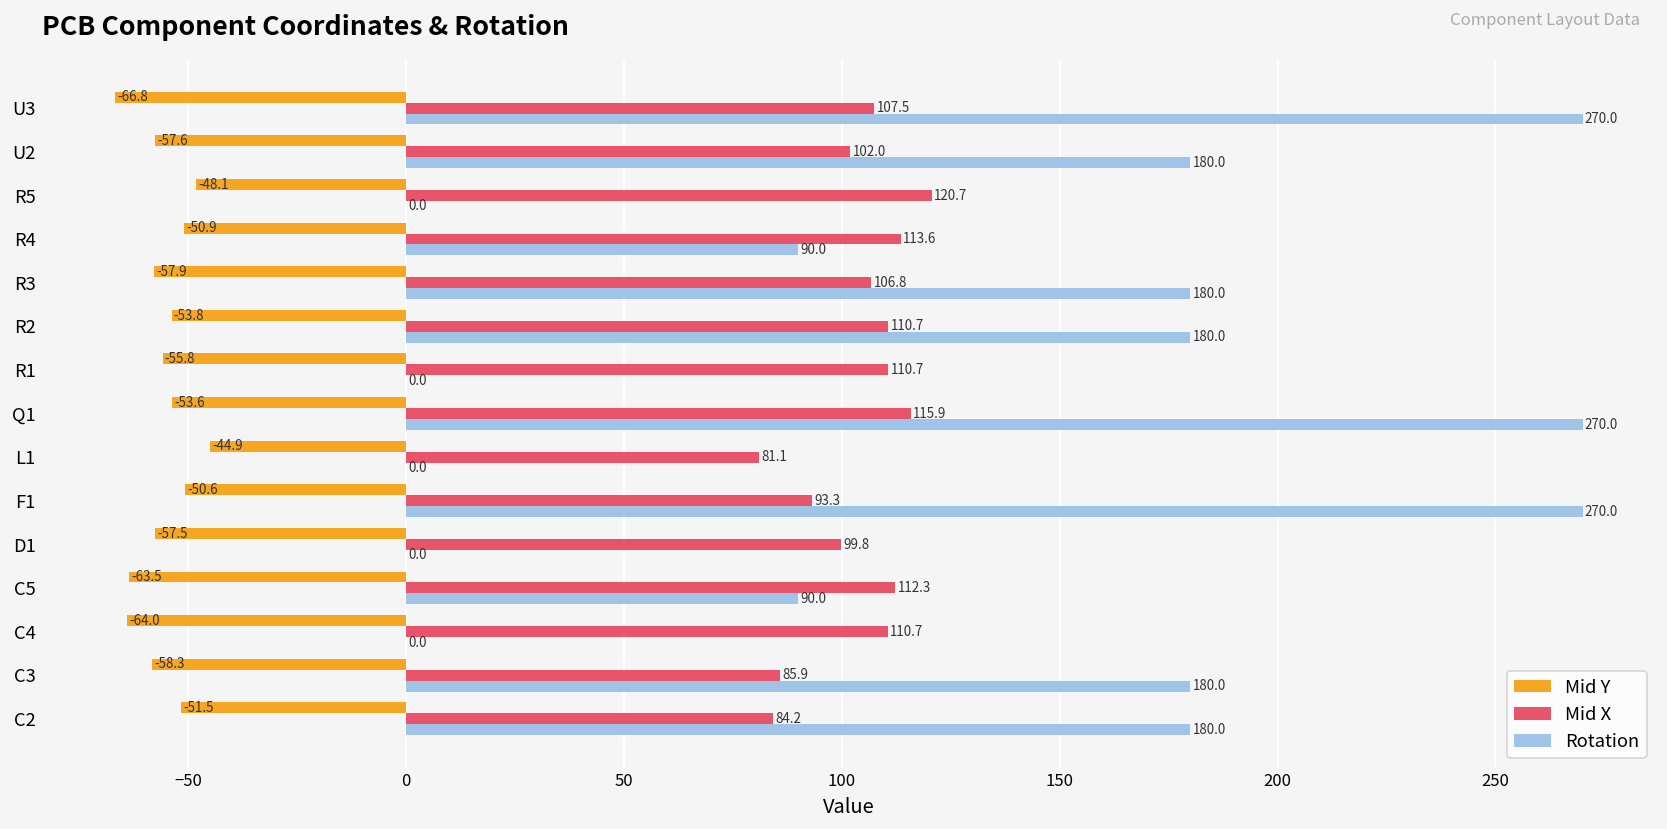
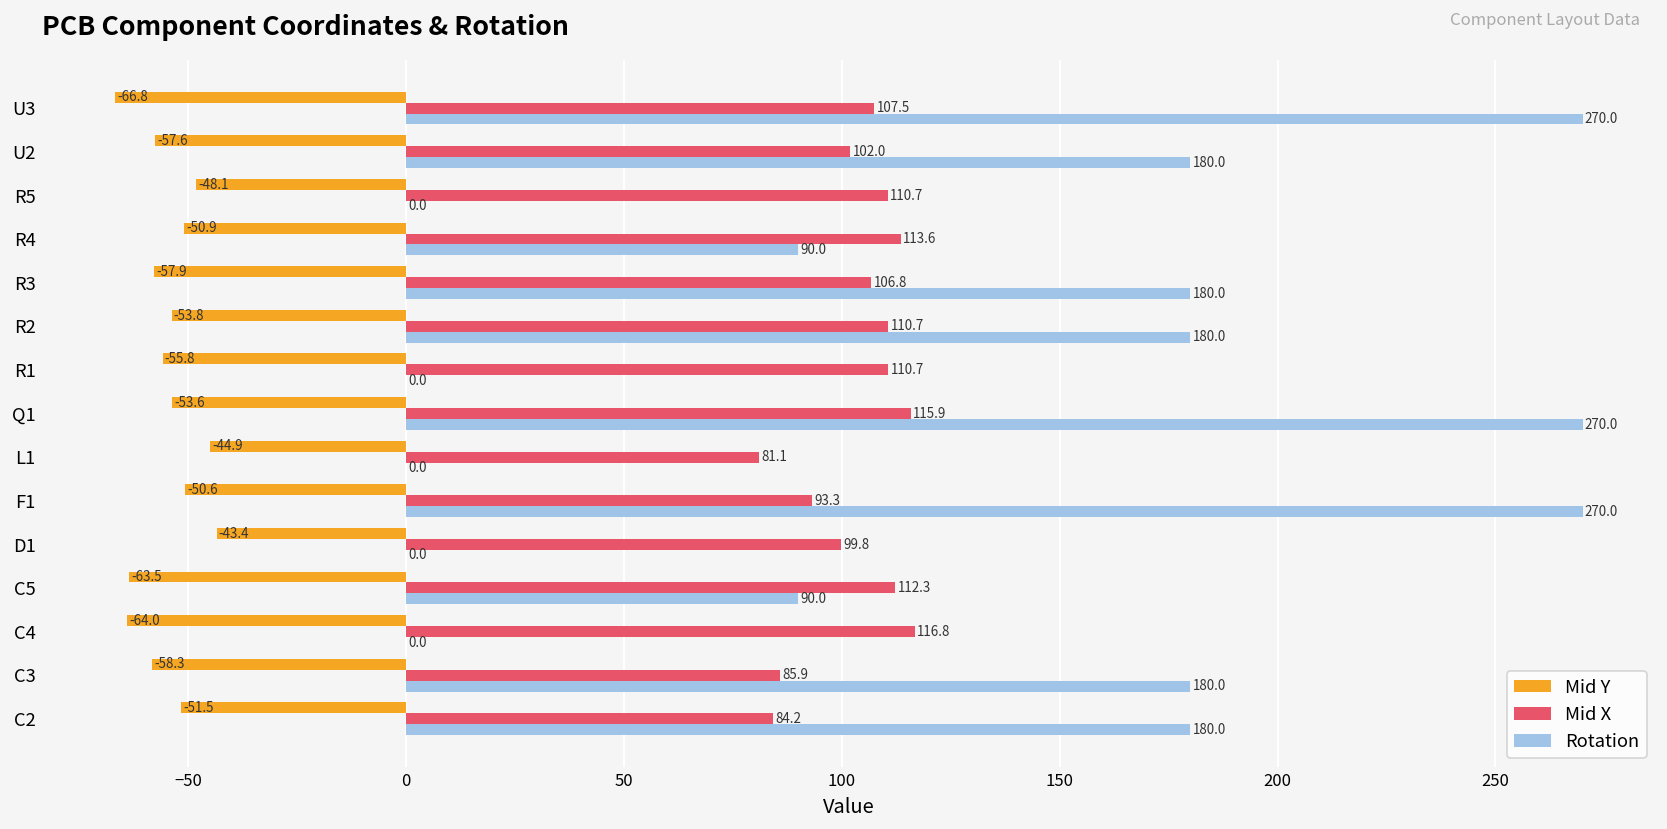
  {
    "Mid Y": {
      "U3": -66.8,
      "U2": -57.6,
      "R5": -48.1,
      "R4": -50.9,
      "R3": -57.9,
      "R2": -53.8,
      "R1": -55.8,
      "Q1": -53.6,
      "L1": -44.9,
      "F1": -50.6,
-     "D1": -57.5,
+     "D1": -43.4,
      "C5": -63.5,
      "C4": -64.0,
      "C3": -58.3,
      "C2": -51.5
    },
    "Mid X": {
      "U3": 107.5,
      "U2": 102.0,
-     "R5": 120.7,
+     "R5": 110.7,
      "R4": 113.6,
      "R3": 106.8,
      "R2": 110.7,
      "R1": 110.7,
      "Q1": 115.9,
      "L1": 81.1,
      "F1": 93.3,
      "D1": 99.8,
      "C5": 112.3,
-     "C4": 110.7,
+     "C4": 116.8,
      "C3": 85.9,
      "C2": 84.2
    },
    "Rotation": {
      "U3": 270.0,
      "U2": 180.0,
      "R5": 0.0,
      "R4": 90.0,
      "R3": 180.0,
      "R2": 180.0,
      "R1": 0.0,
      "Q1": 270.0,
      "L1": 0.0,
      "F1": 270.0,
      "D1": 0.0,
      "C5": 90.0,
      "C4": 0.0,
      "C3": 180.0,
      "C2": 180.0
    }
  }
